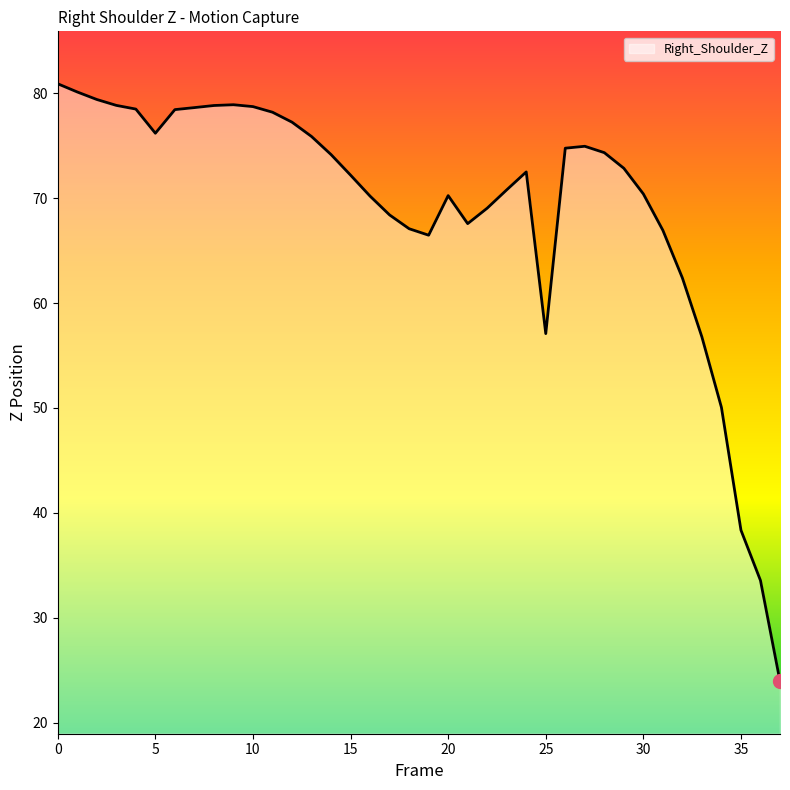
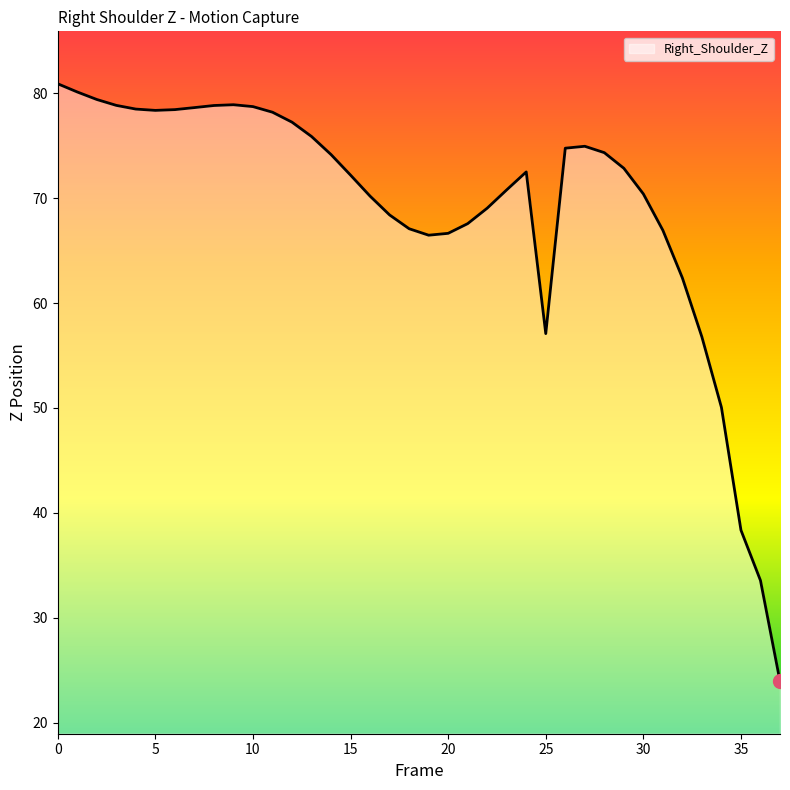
  {
    "Right_Shoulder_Z": {
      "0": 80.9,
-     "5": 76.2,
+     "5": 78.4,
      "10": 78.7,
      "15": 72.2,
-     "20": 70.2,
+     "20": 66.6,
      "25": 57.1,
      "30": 70.4,
      "35": 38.4
    }
  }
